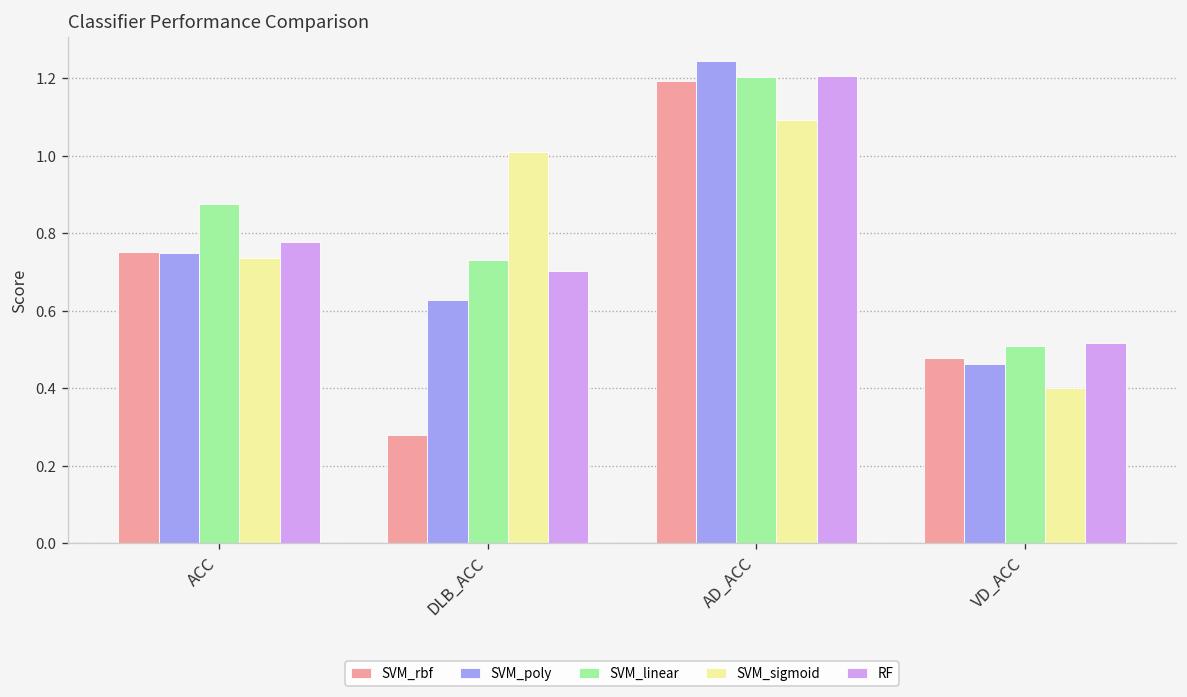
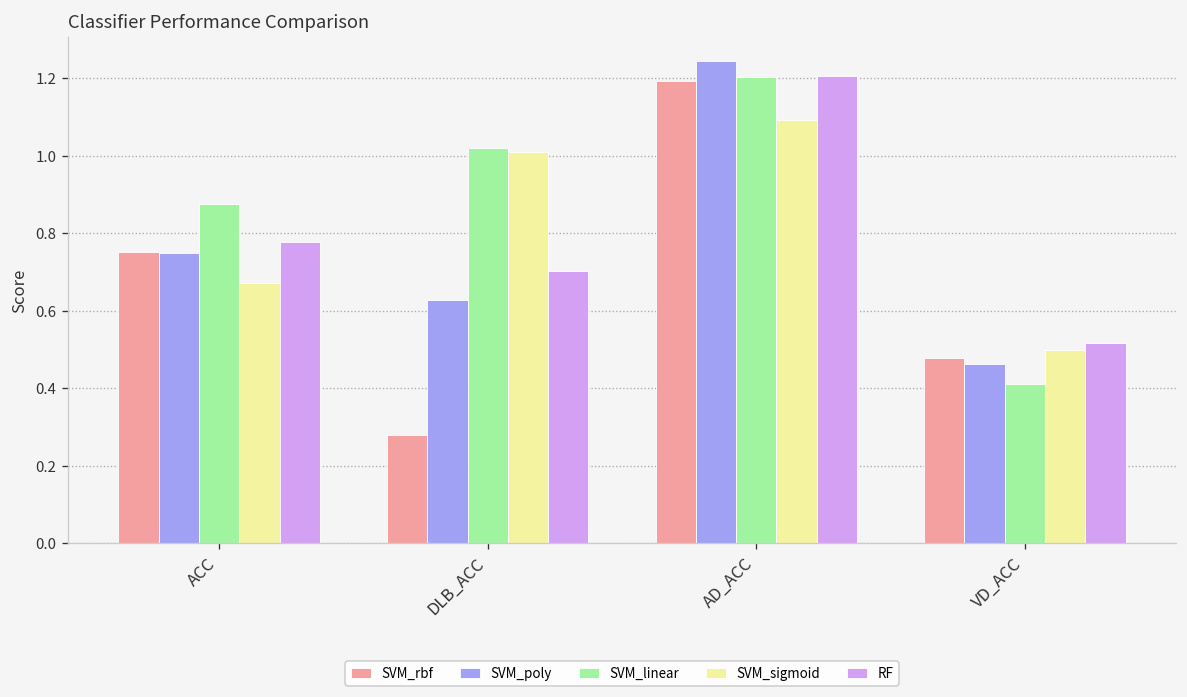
  {
    "SVM_rbf": {
      "ACC": 0.75,
      "DLB_ACC": 0.28,
      "AD_ACC": 1.19,
      "VD_ACC": 0.48
    },
    "SVM_linear": {
      "ACC": 0.87,
-     "DLB_ACC": 0.73,
+     "DLB_ACC": 1.02,
      "AD_ACC": 1.20,
-     "VD_ACC": 0.51
+     "VD_ACC": 0.41
    },
    "SVM_sigmoid": {
-     "ACC": 0.74,
+     "ACC": 0.67,
      "DLB_ACC": 1.01,
      "AD_ACC": 1.09,
-     "VD_ACC": 0.4
+     "VD_ACC": 0.5
    }
  }
